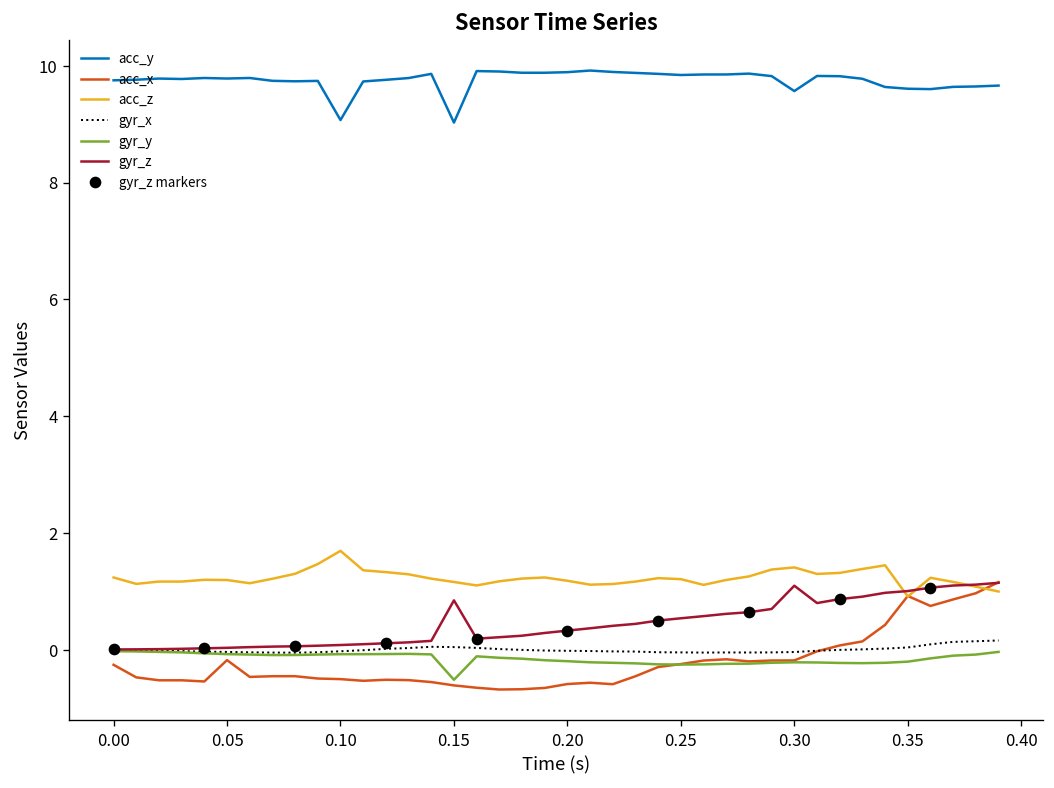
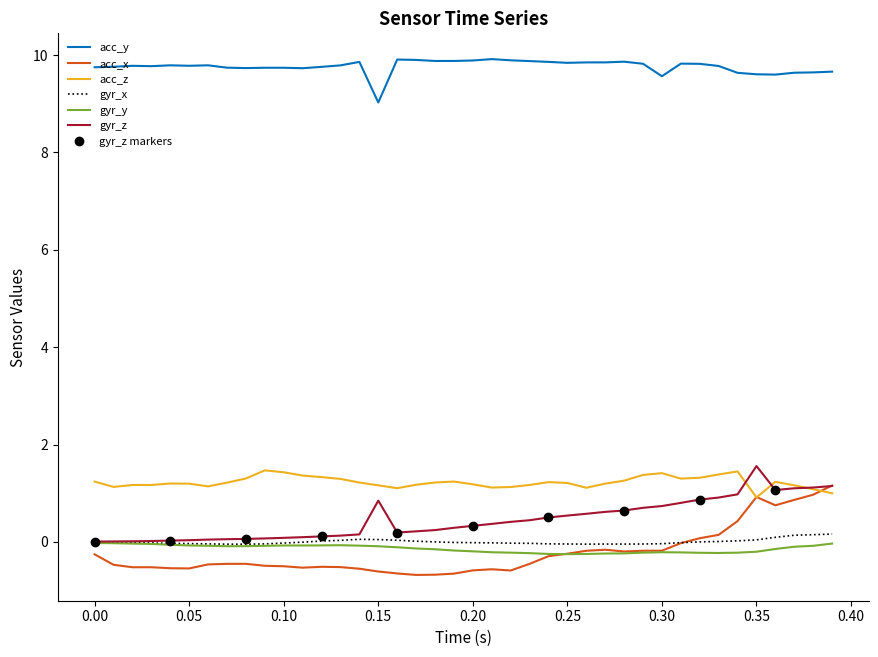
  {
    "acc_y": {
      "0.00": 9.8,
      "0.05": 9.8,
-     "0.10": 9.1,
+     "0.10": 9.7,
      "0.15": 9.0,
      "0.20": 9.9,
      "0.25": 9.8,
      "0.30": 9.6,
      "0.35": 9.6
    },
    "acc_x": {
      "0.00": -0.3,
-     "0.05": -0.2,
+     "0.05": -0.5,
      "0.10": -0.5,
      "0.15": -0.6,
      "0.20": -0.6
    },
    "acc_z": {
      "0.00": 1.2,
      "0.05": 1.2,
-     "0.10": 1.7,
+     "0.10": 1.4,
      "0.15": 1.2,
      "0.20": 1.2,
      "0.25": 1.2,
      "0.30": 1.4
    },
    "gyr_y": {
-     "0.15": -0.5,
+     "0.15": -0.1,
      "0.20": -0.2,
      "0.35": -0.2
    },
    "gyr_z": {
      "0.05": 0.0,
      "0.10": 0.1,
      "0.15": 0.8,
      "0.25": 0.5,
-     "0.30": 1.1,
-     "0.35": 1.0
+     "0.30": 0.7,
+     "0.35": 1.6
    }
  }
